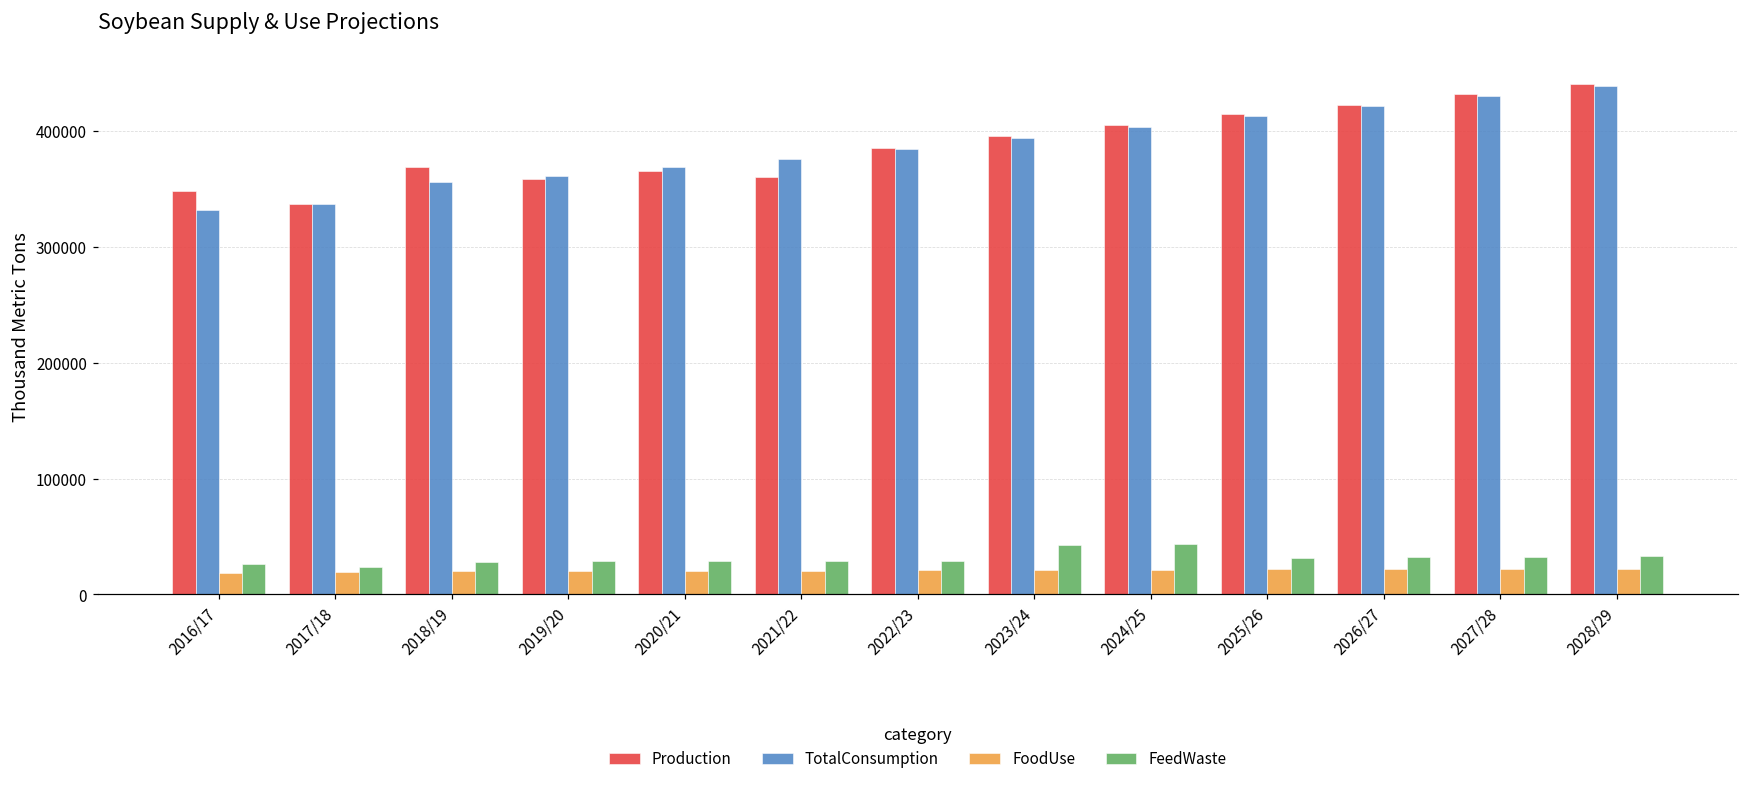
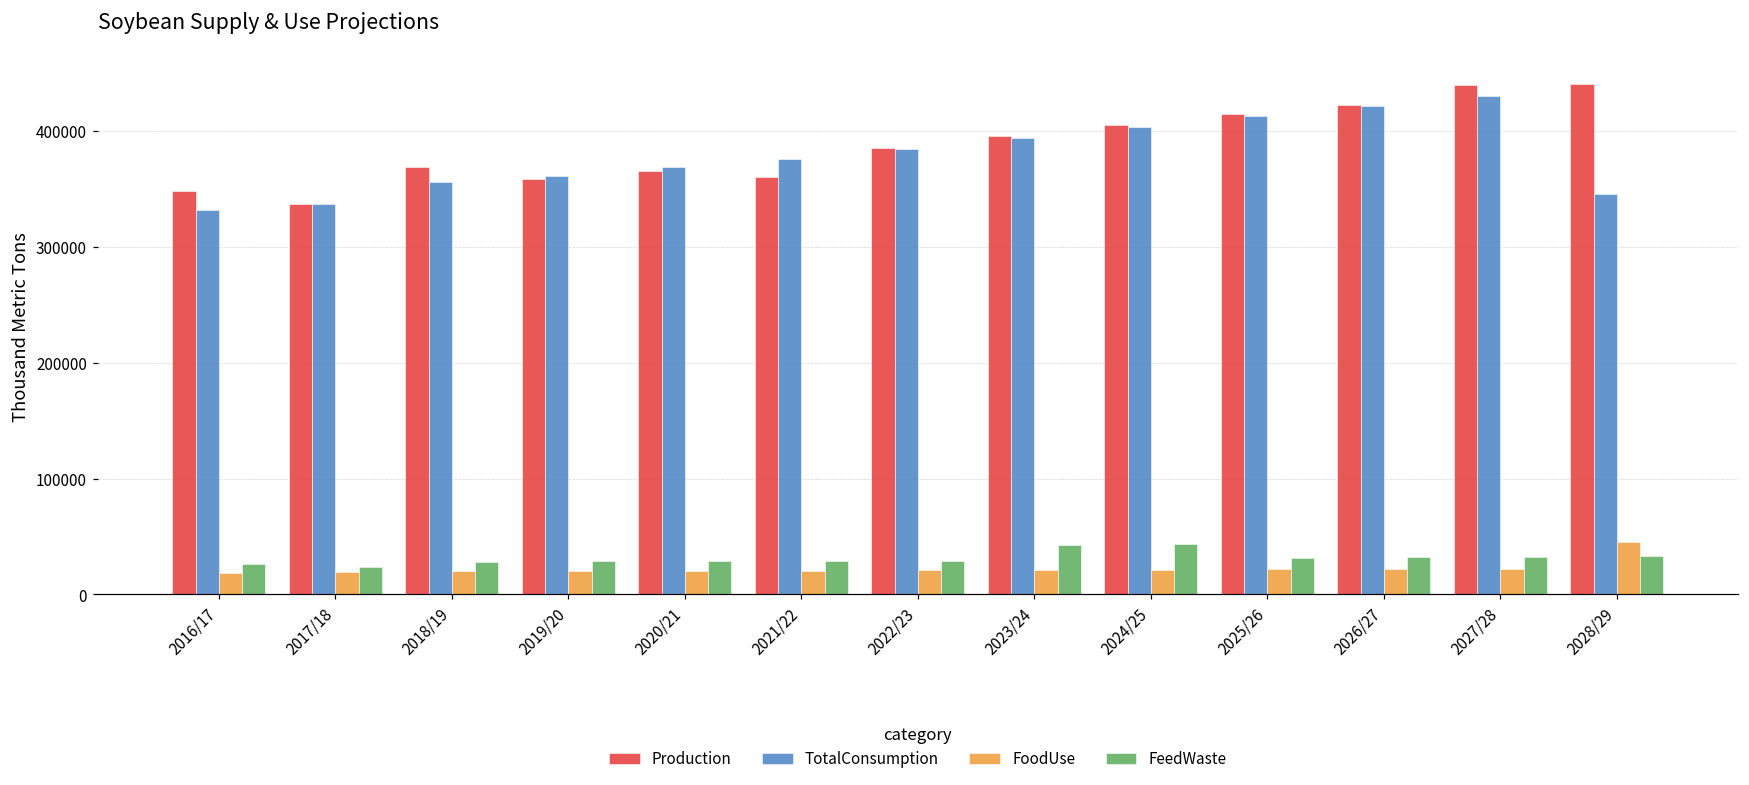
  {
    "Production": {
      "2016/17": 348000,
      "2017/18": 337000,
      "2018/19": 369000,
      "2019/20": 358000,
      "2020/21": 366000,
      "2021/22": 360000,
      "2022/23": 385000,
      "2023/24": 396000,
      "2024/25": 406000,
      "2025/26": 415000,
      "2026/27": 423000,
-     "2027/28": 432000,
+     "2027/28": 440000,
      "2028/29": 441000
    },
    "TotalConsumption": {
      "2016/17": 332000,
      "2017/18": 337000,
      "2018/19": 356000,
      "2019/20": 361000,
      "2020/21": 369000,
      "2021/22": 376000,
      "2022/23": 385000,
      "2023/24": 394000,
      "2024/25": 403000,
      "2025/26": 413000,
      "2026/27": 422000,
      "2027/28": 430000,
-     "2028/29": 440000
+     "2028/29": 346000
    },
    "FoodUse": {
      "2016/17": 18000,
      "2017/18": 19000,
      "2018/19": 20000,
      "2019/20": 20000,
      "2020/21": 20000,
      "2021/22": 21000,
      "2022/23": 21000,
      "2023/24": 21000,
      "2024/25": 21000,
      "2025/26": 22000,
      "2026/27": 22000,
      "2027/28": 22000,
-     "2028/29": 22000
+     "2028/29": 45000
    },
    "FeedWaste": {
      "2016/17": 26000,
      "2017/18": 24000,
      "2018/19": 28000,
      "2019/20": 29000,
      "2020/21": 29000,
      "2021/22": 29000,
      "2022/23": 29000,
      "2023/24": 42000,
      "2024/25": 44000,
      "2025/26": 32000,
      "2026/27": 32000,
      "2027/28": 33000,
      "2028/29": 33000
    }
  }
